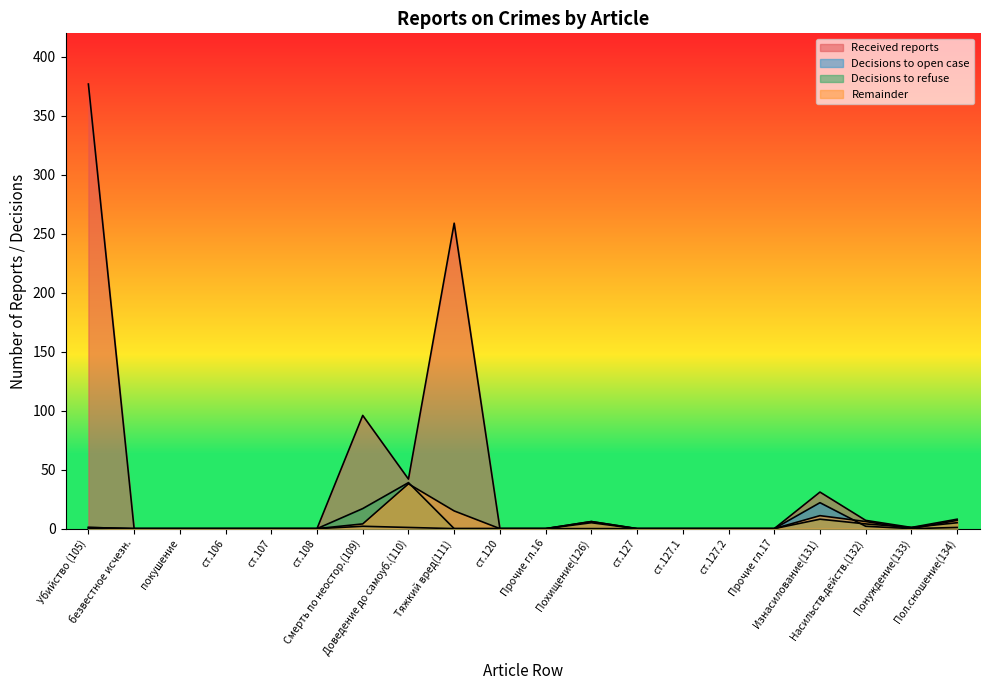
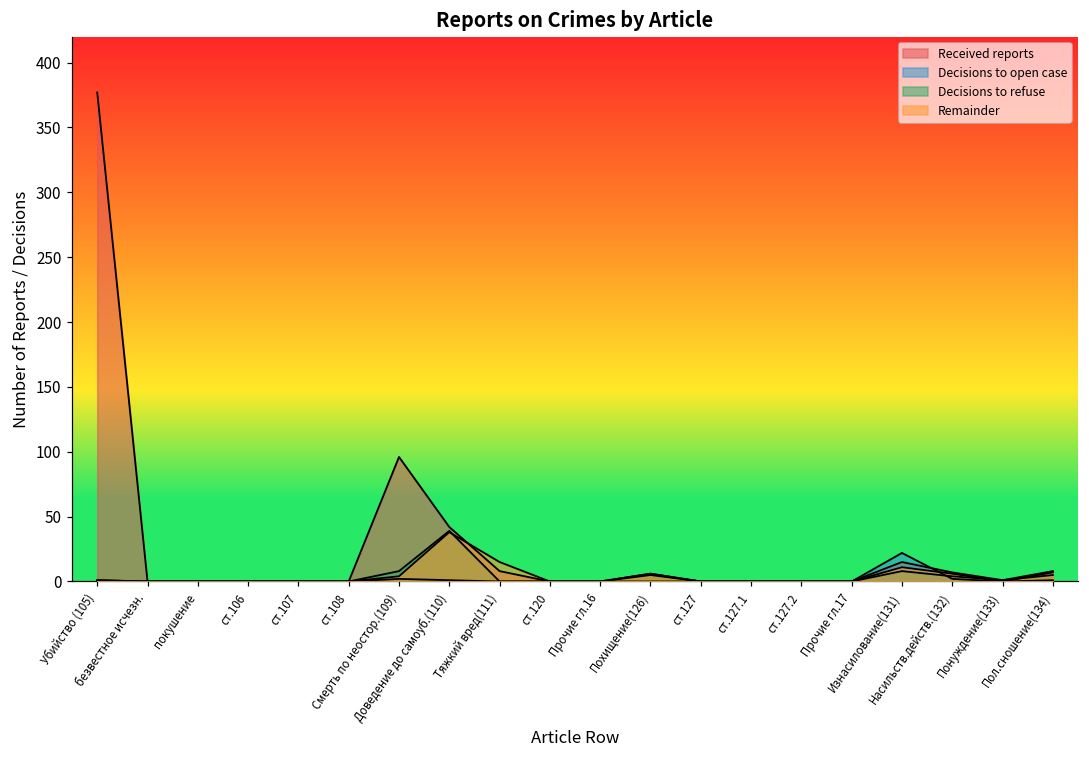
  {
    "Received reports": {
      "Убийство (105)": 377,
      "Смерть по неостор.(109)": 96,
      "Доведение до самоуб.(110)": 42,
-     "Тяжкий вред(111)": 259,
-     "Изнасилование(131)": 31
+     "Тяжкий вред(111)": 8,
+     "Изнасилование(131)": 15
    },
    "Decisions to open case": {
      "Доведение до самоуб.(110)": 1,
      "Похищение(126)": 0,
      "Изнасилование(131)": 22,
      "Пол.сношение(134)": 1
    },
    "Decisions to refuse": {
-     "Смерть по неостор.(109)": 17,
+     "Смерть по неостор.(109)": 8,
      "Изнасилование(131)": 8
    },
    "Remainder": {
      "Тяжкий вред(111)": 15,
      "Изнасилование(131)": 11
    }
  }
